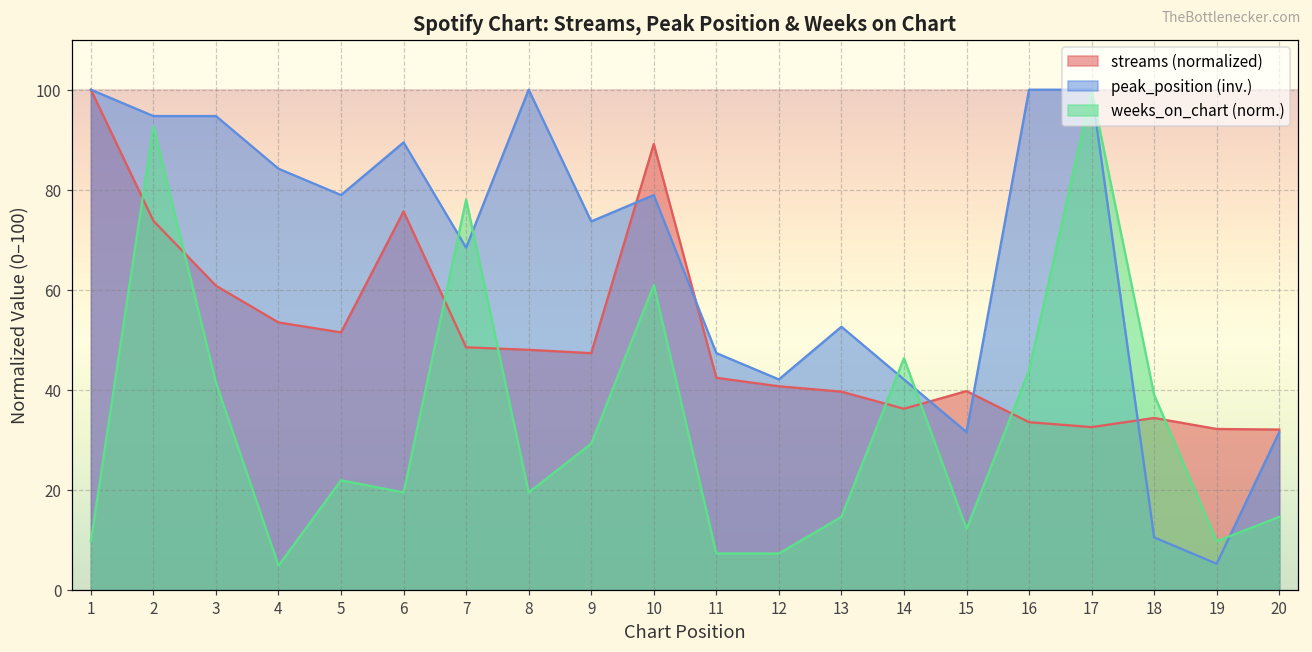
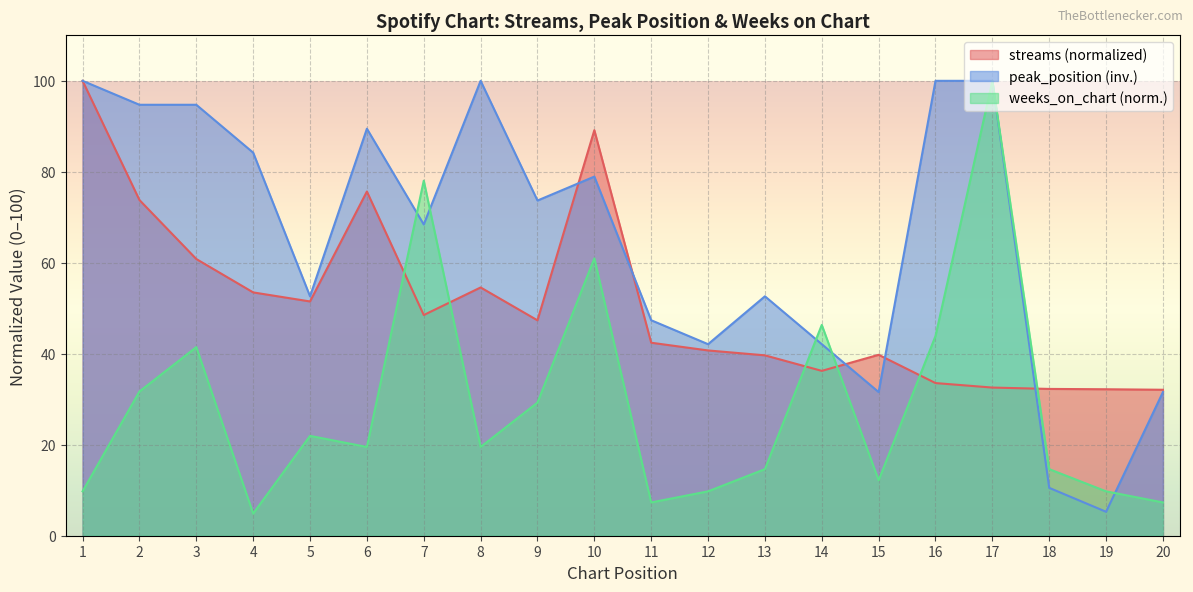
  {
    "streams (normalized)": {
      "2": 74,
      "3": 61,
      "4": 53,
      "5": 52,
      "6": 76,
      "7": 49,
-     "8": 48,
+     "8": 55,
      "9": 47,
      "10": 89,
      "11": 42,
      "12": 41,
      "13": 40,
      "14": 36,
      "15": 40,
      "16": 34,
      "17": 33,
-     "18": 34,
+     "18": 32,
      "19": 32
    },
    "peak_position (inv.)": {
      "2": 95,
      "3": 95,
      "4": 84,
-     "5": 79,
+     "5": 53,
      "6": 89,
      "7": 68,
      "8": 100,
      "9": 74,
      "10": 79,
      "11": 47,
      "12": 42,
      "13": 53,
      "14": 42,
      "15": 32,
      "16": 100,
      "18": 11,
      "19": 5
    },
    "weeks_on_chart (norm.)": {
      "1": 10,
-     "2": 93,
+     "2": 32,
      "3": 41,
      "4": 5,
      "5": 22,
      "6": 20,
      "7": 78,
      "8": 20,
      "9": 29,
      "10": 61,
      "11": 7,
-     "12": 7,
+     "12": 10,
      "13": 15,
      "14": 46,
      "15": 12,
      "16": 44,
-     "18": 39,
+     "18": 15,
      "19": 10,
-     "20": 15
+     "20": 7
    }
  }
